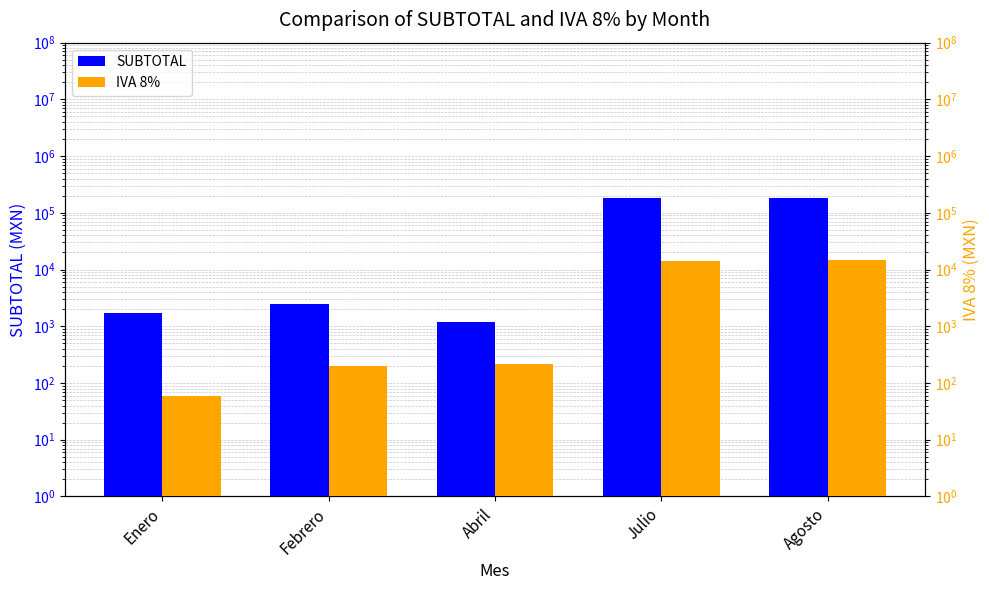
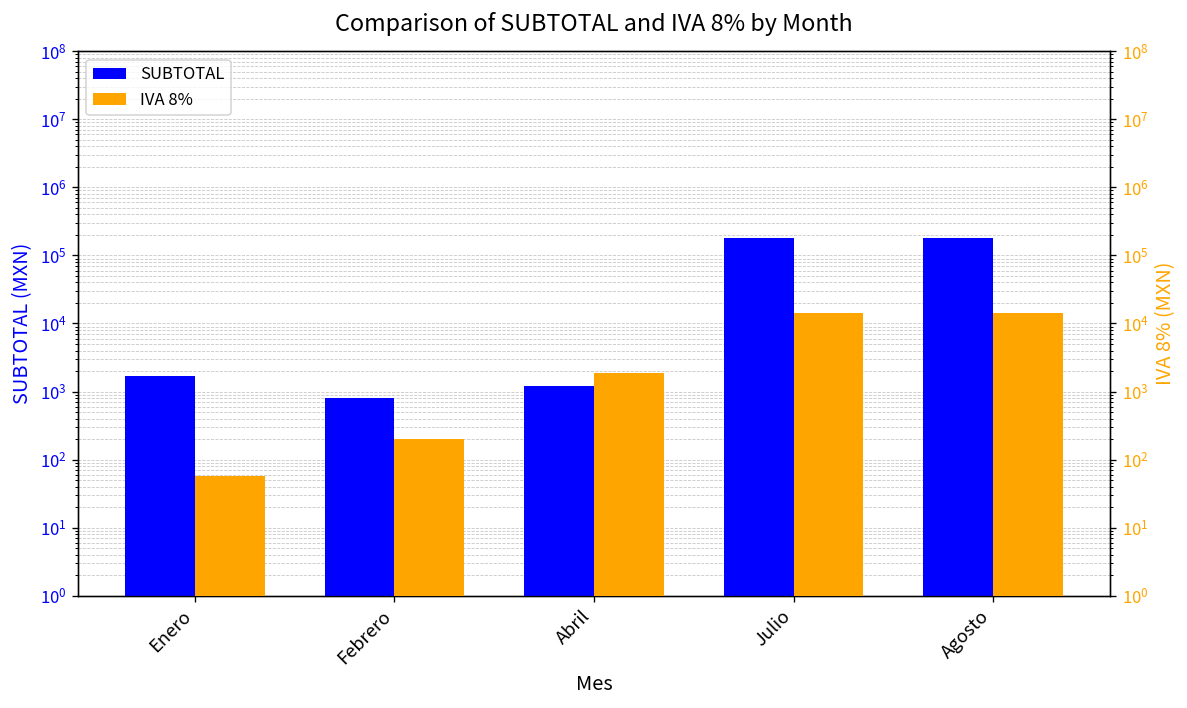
  {
    "SUBTOTAL": {
      "Enero": 1700,
-     "Febrero": 2000,
+     "Febrero": 800,
      "Abril": 1200,
      "Julio": 180000,
      "Agosto": 180000
    },
    "IVA 8%": {
      "Enero": 60,
      "Febrero": 200,
-     "Abril": 210,
+     "Abril": 1900,
      "Julio": 14000,
      "Agosto": 14000
    }
  }
